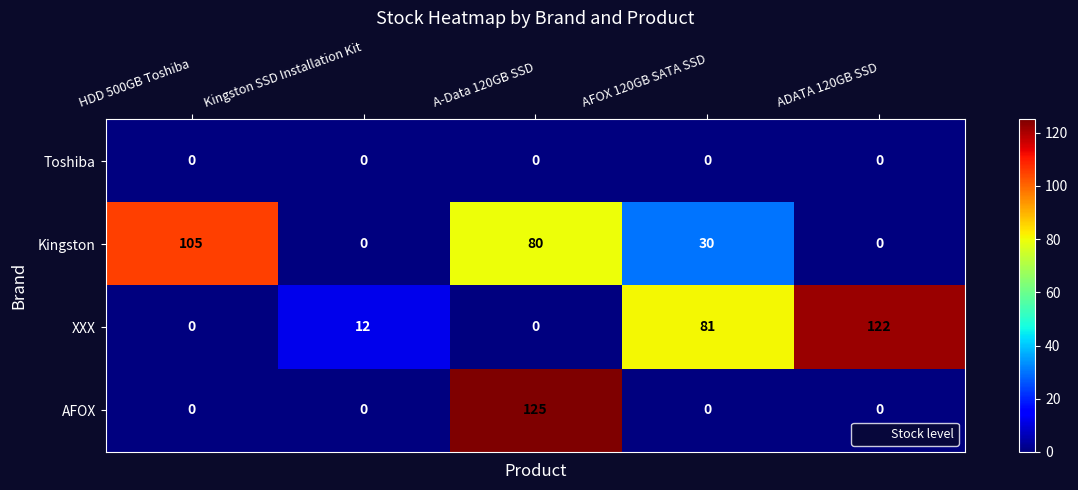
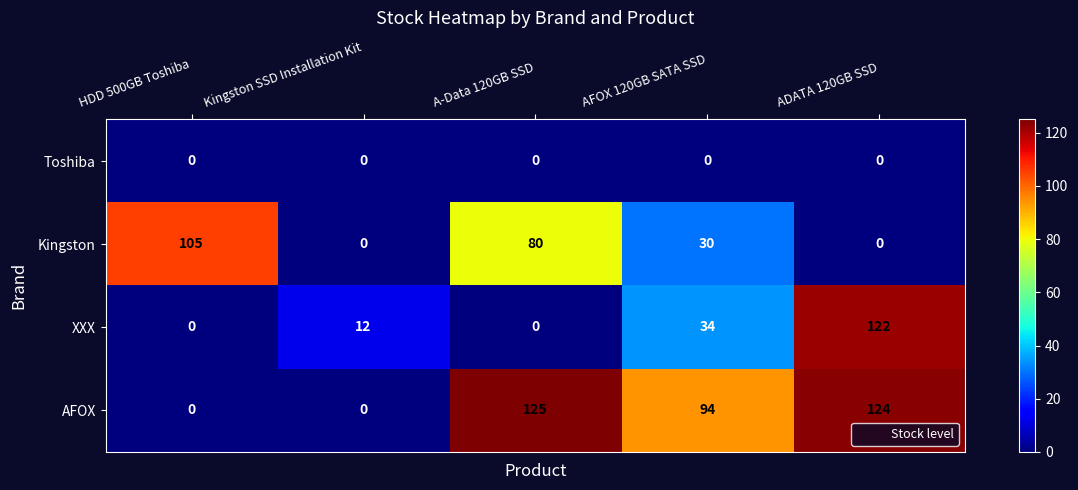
  {
    "Toshiba": {
      "HDD 500GB Toshiba": 0,
      "Kingston SSD Installation Kit": 0,
      "A-Data 120GB SSD": 0,
      "AFOX 120GB SATA SSD": 0,
      "ADATA 120GB SSD": 0
    },
    "Kingston": {
      "HDD 500GB Toshiba": 105,
      "Kingston SSD Installation Kit": 0,
      "A-Data 120GB SSD": 80,
      "AFOX 120GB SATA SSD": 30,
      "ADATA 120GB SSD": 0
    },
    "XXX": {
      "HDD 500GB Toshiba": 0,
      "Kingston SSD Installation Kit": 12,
      "A-Data 120GB SSD": 0,
-     "AFOX 120GB SATA SSD": 81,
+     "AFOX 120GB SATA SSD": 34,
      "ADATA 120GB SSD": 122
    },
    "AFOX": {
      "HDD 500GB Toshiba": 0,
      "Kingston SSD Installation Kit": 0,
      "A-Data 120GB SSD": 125,
-     "AFOX 120GB SATA SSD": 0,
-     "ADATA 120GB SSD": 0
+     "AFOX 120GB SATA SSD": 94,
+     "ADATA 120GB SSD": 124
    }
  }
